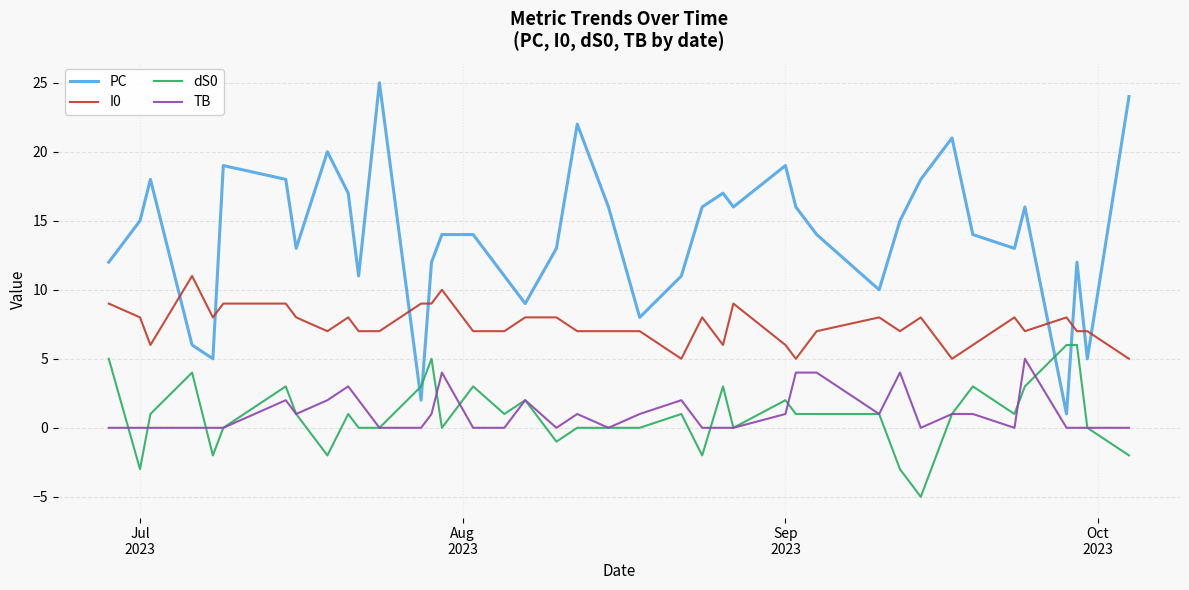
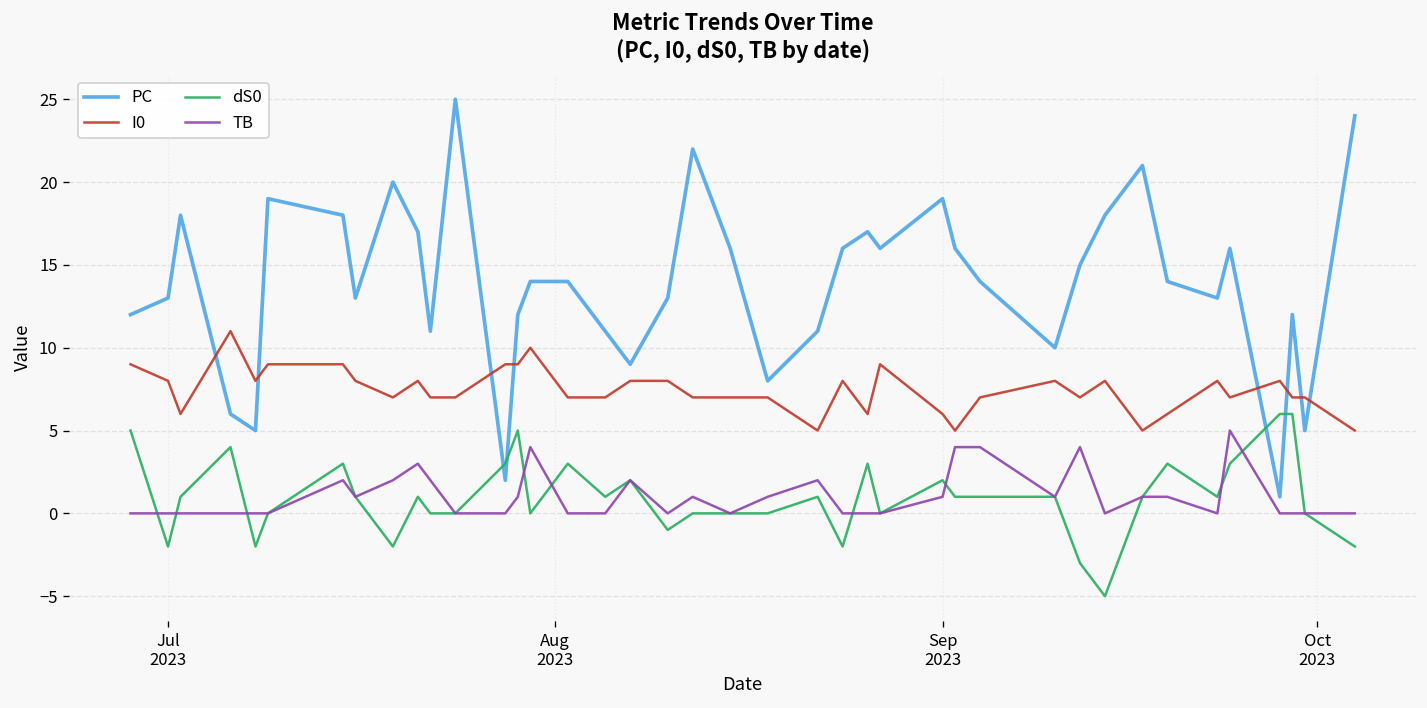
  {
    "PC": {
-     "Jul 2023": 15,
+     "Jul 2023": 13,
      "Sep 2023": 19
    },
    "I0": {
      "Jul 2023": 8,
      "Sep 2023": 6
    },
    "dS0": {
-     "Jul 2023": -3,
+     "Jul 2023": -2,
      "Sep 2023": 2
    },
    "TB": {
      "Jul 2023": 0,
      "Sep 2023": 1
    }
  }
